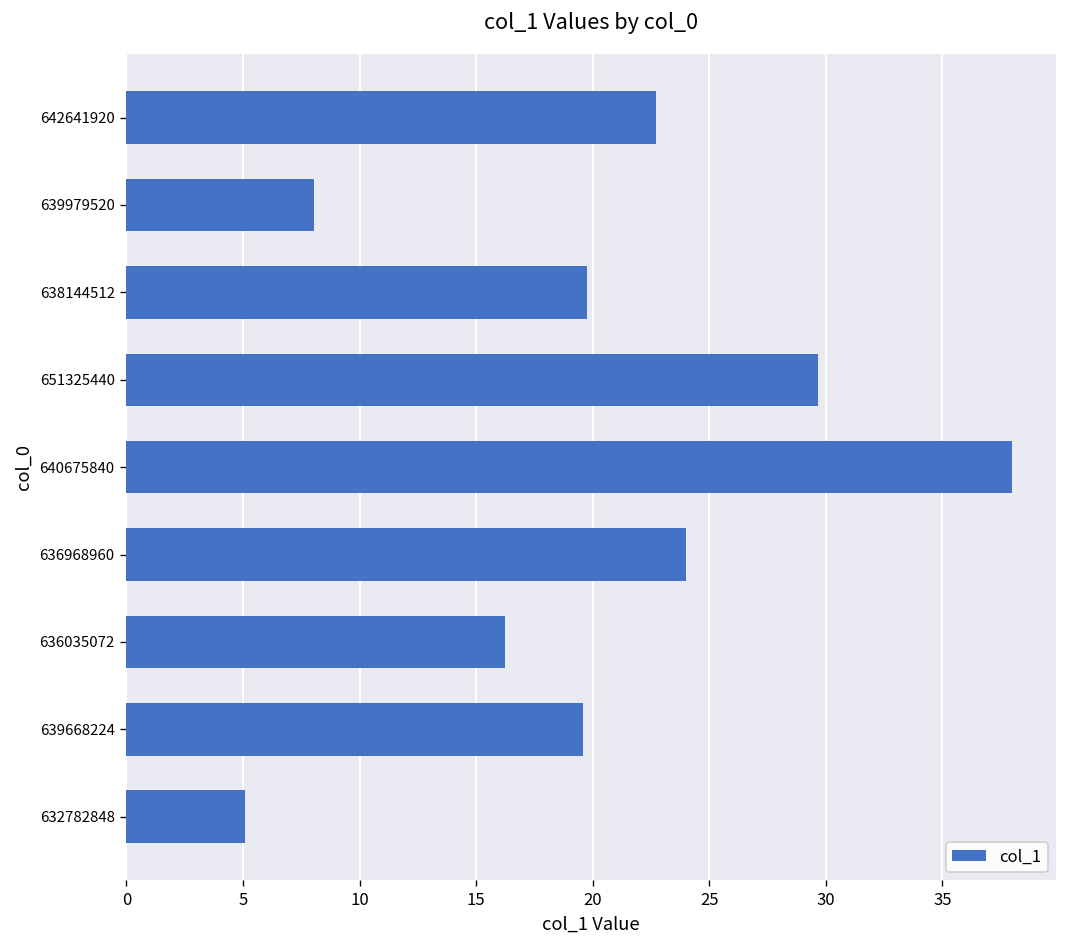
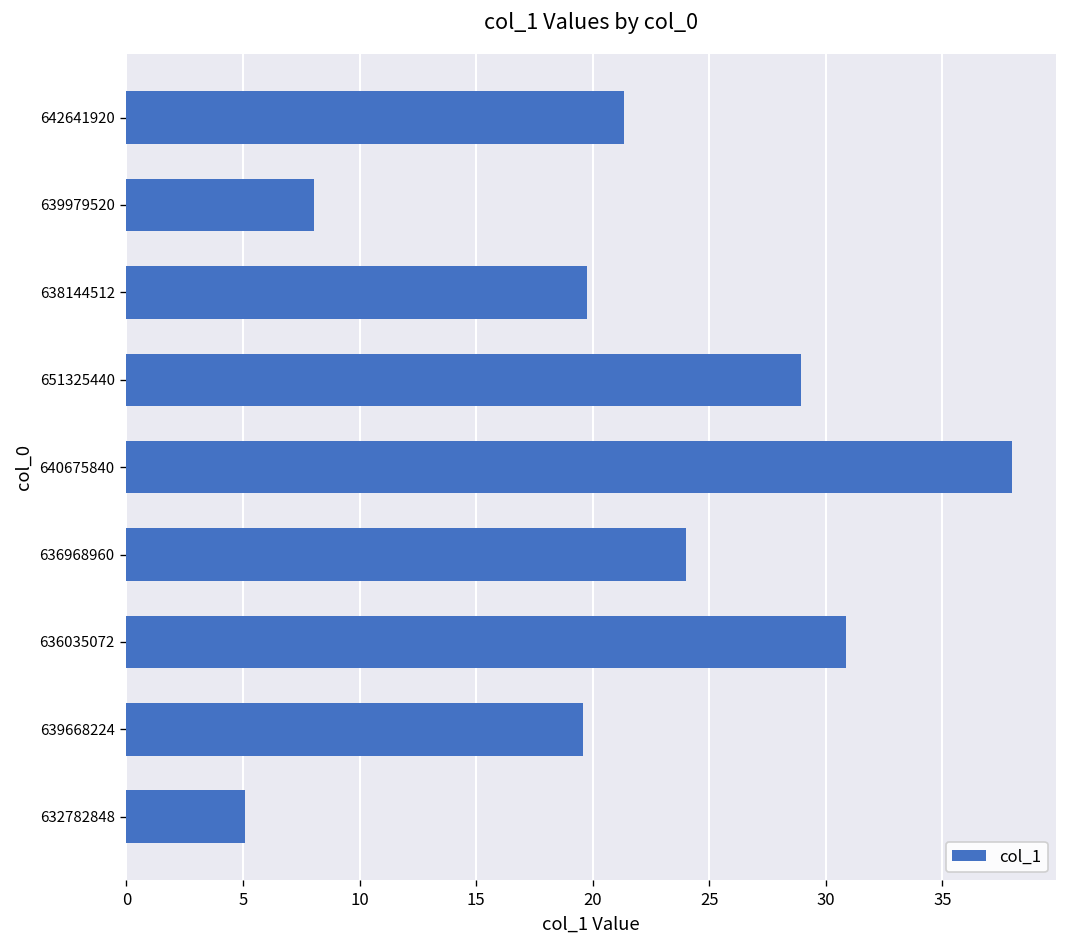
  {
-   "642641920": 22.7,
+   "642641920": 21.3,
    "639979520": 8.0,
    "638144512": 19.8,
-   "651325440": 29.7,
+   "651325440": 28.9,
    "640675840": 38.0,
    "636968960": 24.0,
-   "636035072": 16.3,
+   "636035072": 30.9,
    "639668224": 19.6,
    "632782848": 5.1
  }
